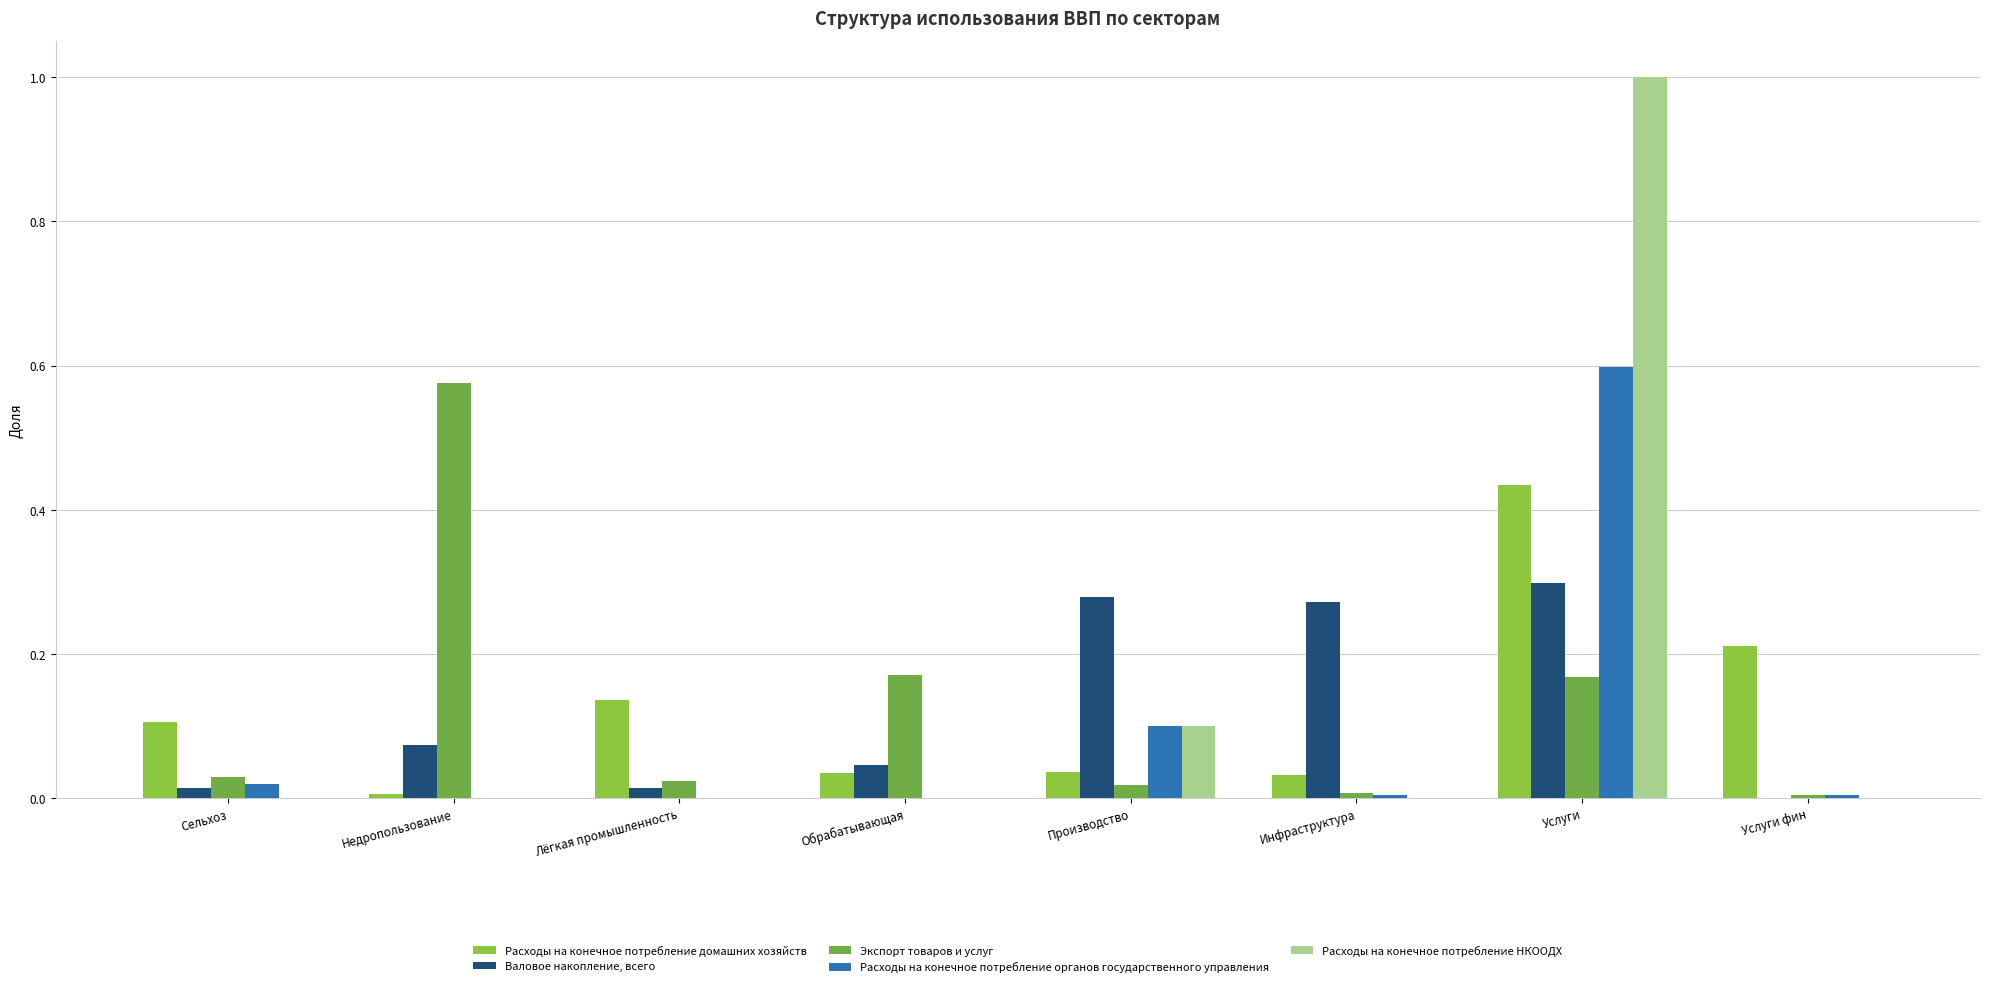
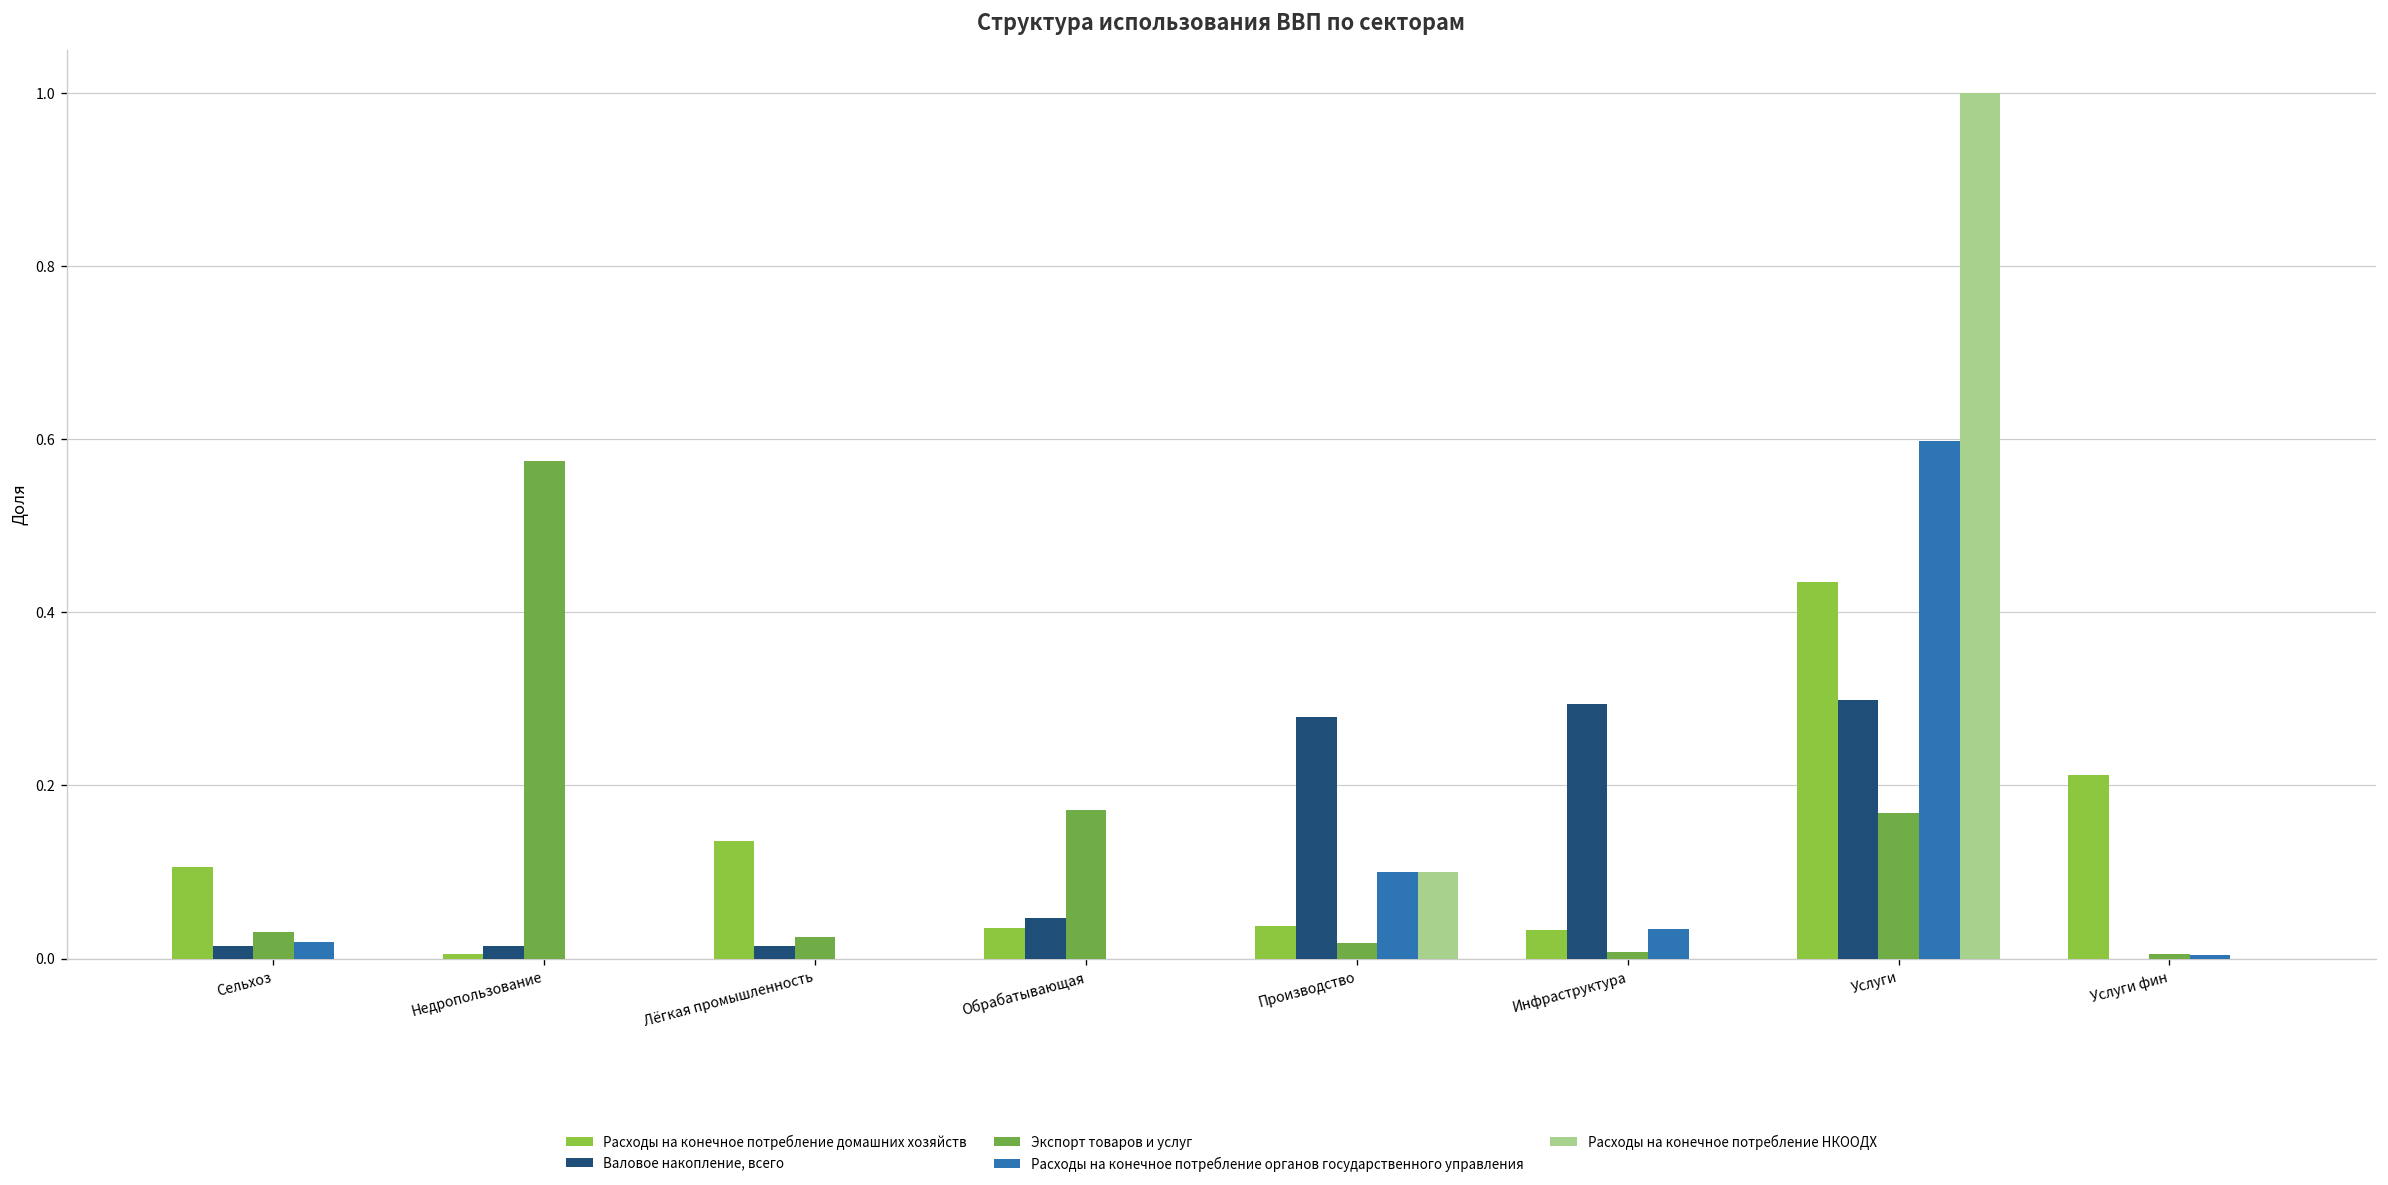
  {
    "Валовое накопление, всего": {
      "Сельхоз": 0.01,
-     "Недропользование": 0.07,
+     "Недропользование": 0.01,
      "Лёгкая промышленность": 0.01,
      "Обрабатывающая": 0.05,
      "Производство": 0.28,
-     "Инфраструктура": 0.27,
+     "Инфраструктура": 0.29,
      "Услуги": 0.30,
      "Услуги фин": 0.00
    },
    "Расходы на конечное потребление органов государственного управления": {
      "Сельхоз": 0.02,
      "Недропользование": 0.00,
      "Лёгкая промышленность": 0.00,
      "Обрабатывающая": 0.00,
      "Производство": 0.10,
-     "Инфраструктура": 0.00,
+     "Инфраструктура": 0.03,
      "Услуги": 0.60,
      "Услуги фин": 0.00
    },
    "Расходы на конечное потребление НКООДХ": {
      "Сельхоз": 0.00,
      "Недропользование": 0.00,
      "Лёгкая промышленность": 0.00,
      "Обрабатывающая": 0.00,
      "Производство": 0.10,
      "Инфраструктура": 0.00,
      "Услуги": 1.00,
      "Услуги фин": 0.00
    }
  }
